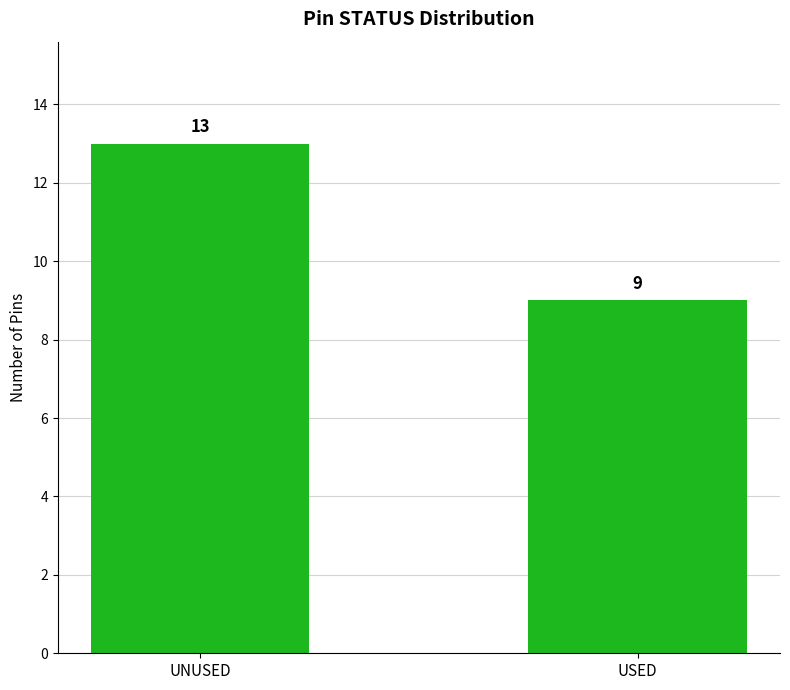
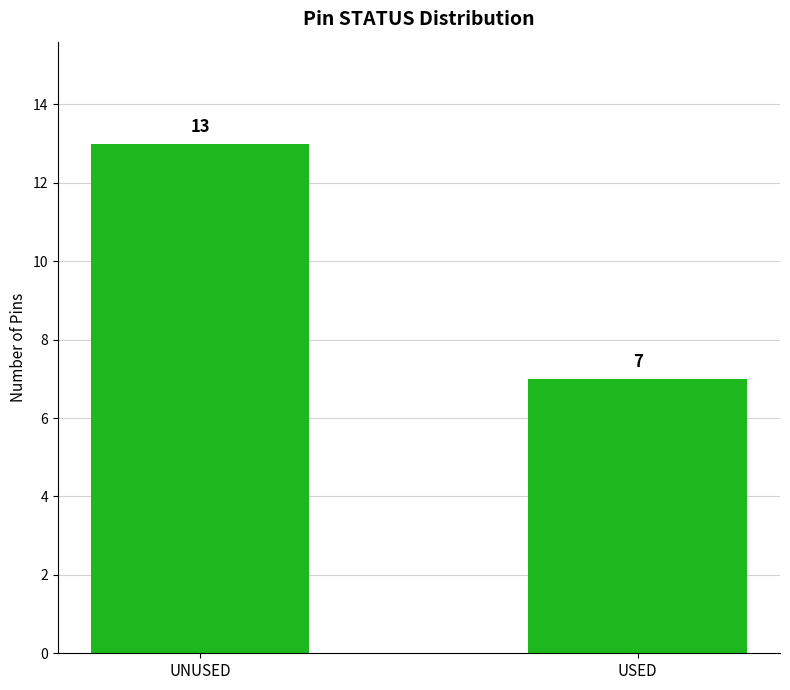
  {
    "UNUSED": 13,
-   "USED": 9
+   "USED": 7
  }
